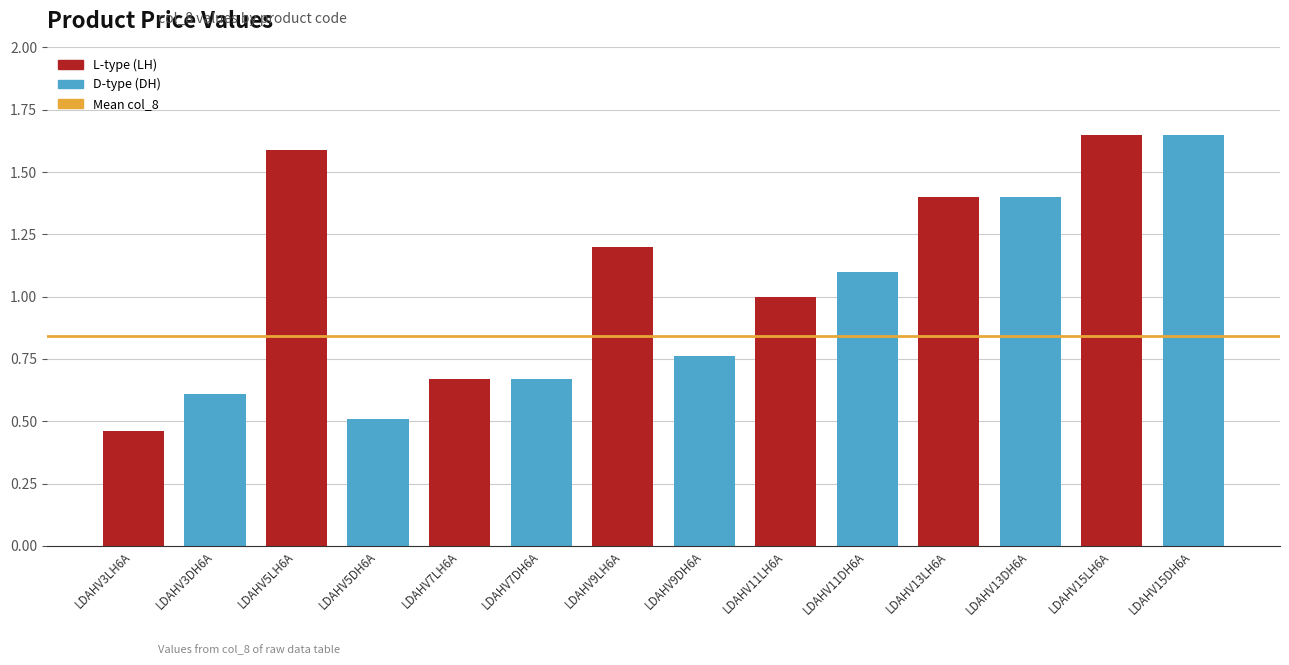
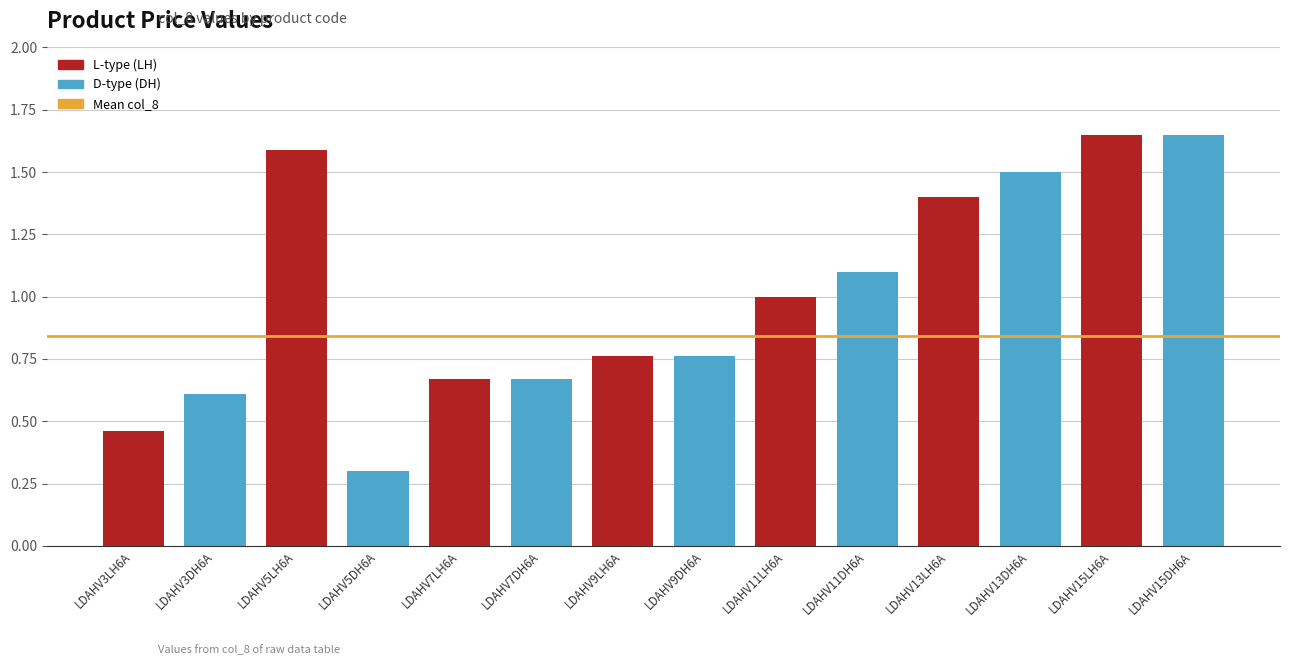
  {
    "LDAHV3LH6A": 0.46,
    "LDAHV3DH6A": 0.61,
    "LDAHV5LH6A": 1.59,
-   "LDAHV5DH6A": 0.51,
+   "LDAHV5DH6A": 0.30,
    "LDAHV7LH6A": 0.67,
    "LDAHV7DH6A": 0.67,
-   "LDAHV9LH6A": 1.20,
+   "LDAHV9LH6A": 0.76,
    "LDAHV9DH6A": 0.76,
    "LDAHV11LH6A": 1.00,
    "LDAHV11DH6A": 1.10,
    "LDAHV13LH6A": 1.40,
-   "LDAHV13DH6A": 1.4,
+   "LDAHV13DH6A": 1.5,
    "LDAHV15LH6A": 1.65,
    "LDAHV15DH6A": 1.65
  }
